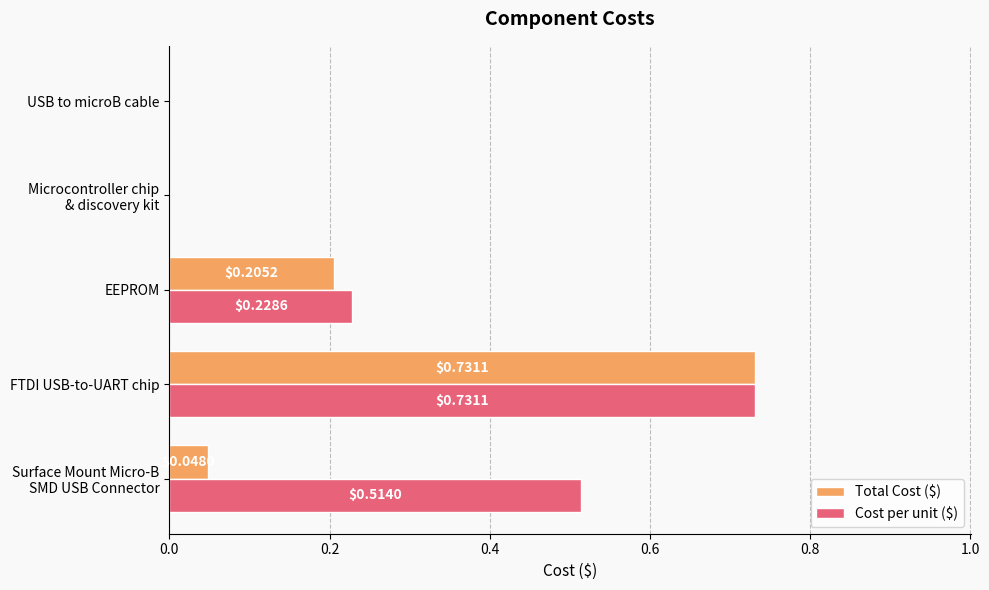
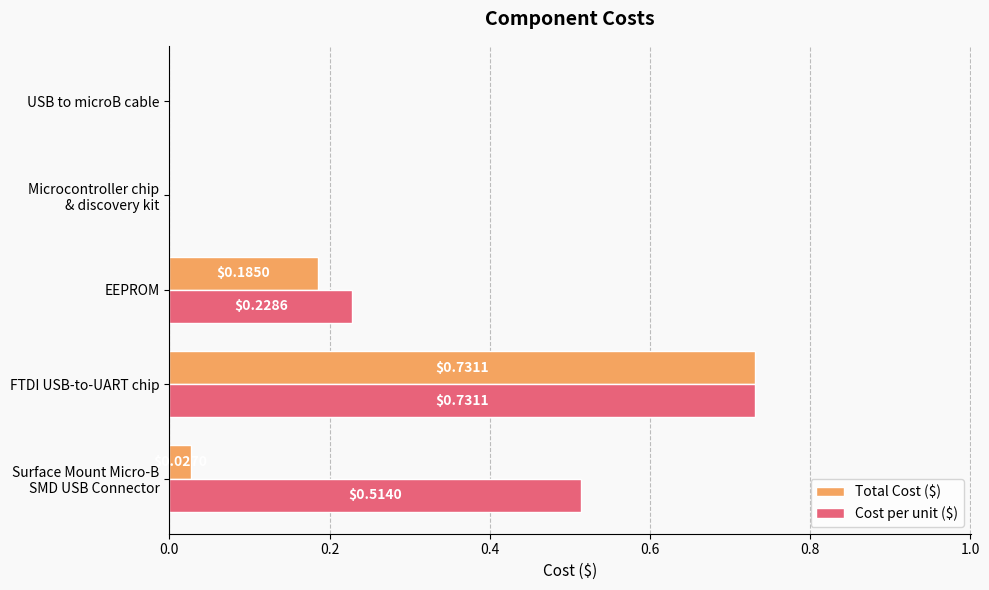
  {
    "Total Cost ($)": {
-     "EEPROM": "$0.2052",
+     "EEPROM": "$0.1850",
      "FTDI USB-to-UART chip": "$0.7311",
-     "Surface Mount Micro-B SMD USB Connector": "0.05"
+     "Surface Mount Micro-B SMD USB Connector": "0.03"
    },
    "Cost per unit ($)": {
      "EEPROM": "$0.2286",
      "FTDI USB-to-UART chip": "$0.7311",
      "Surface Mount Micro-B SMD USB Connector": "$0.5140"
    }
  }
